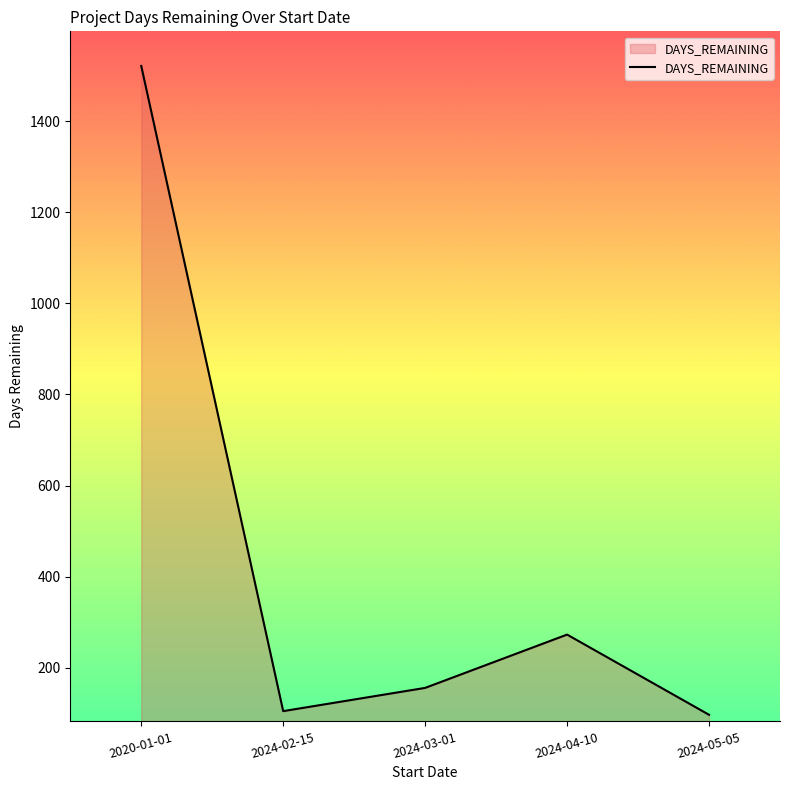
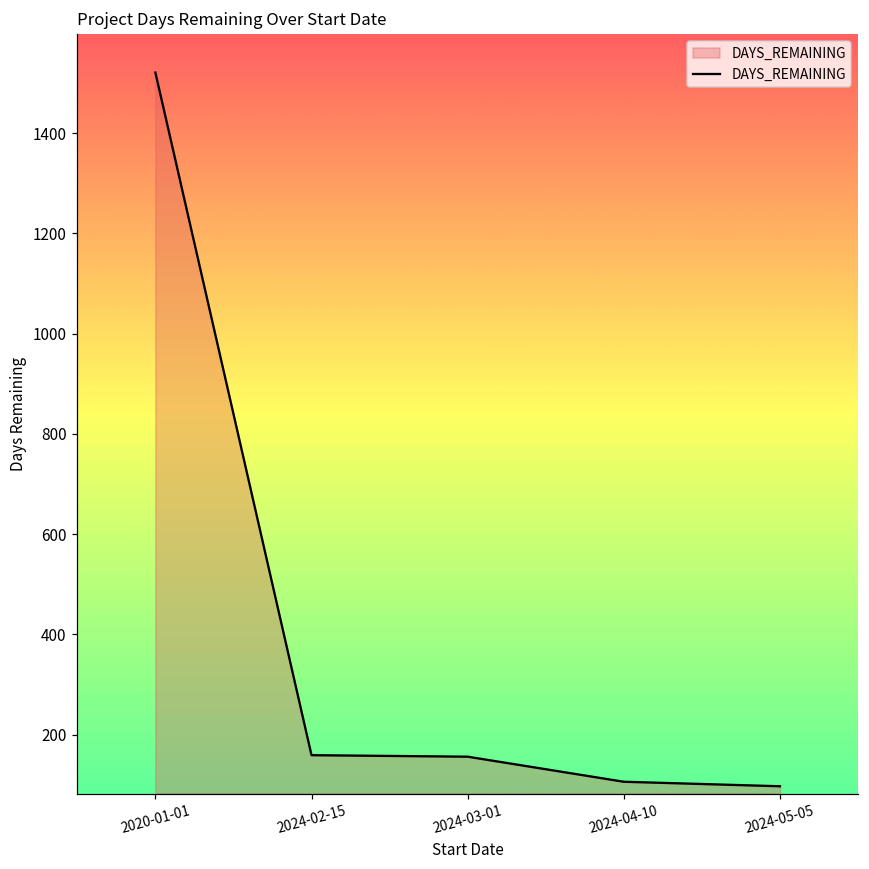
  {
    "2020-01-01": 1520,
-   "2024-02-15": 110,
+   "2024-02-15": 160,
    "2024-03-01": 160,
-   "2024-04-10": 270,
+   "2024-04-10": 110,
    "2024-05-05": 100
  }
